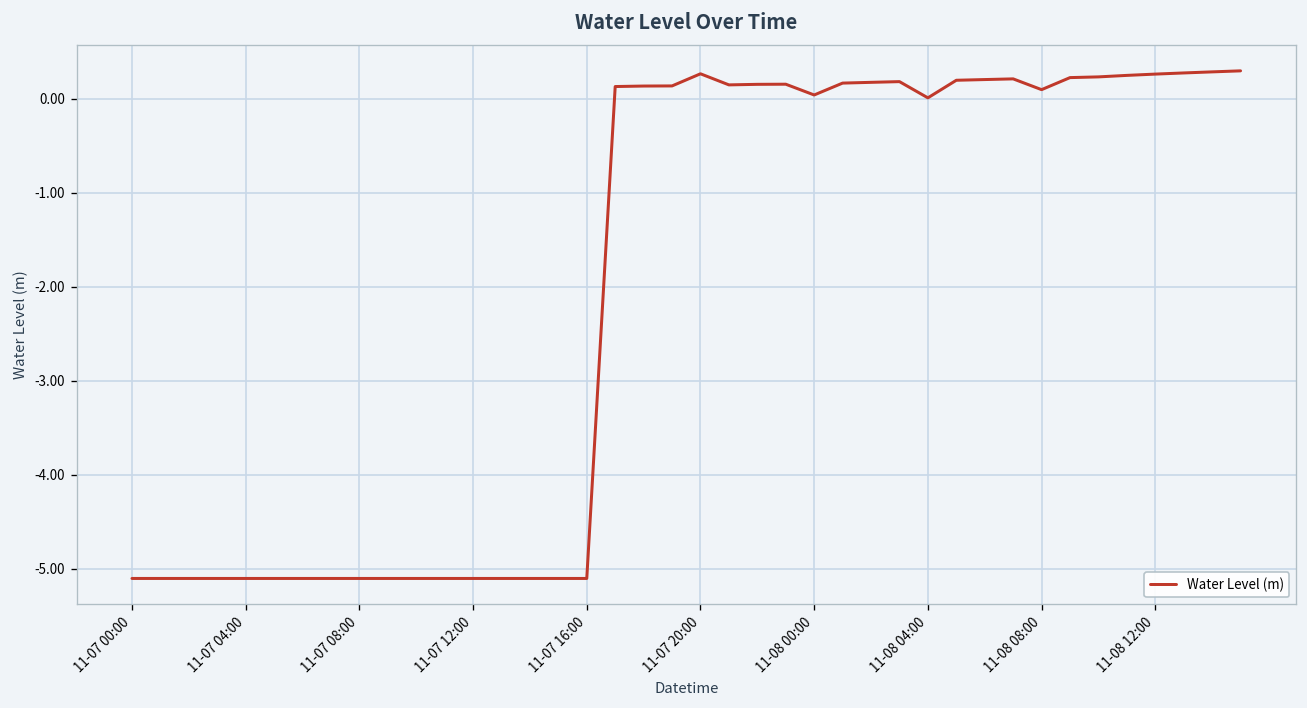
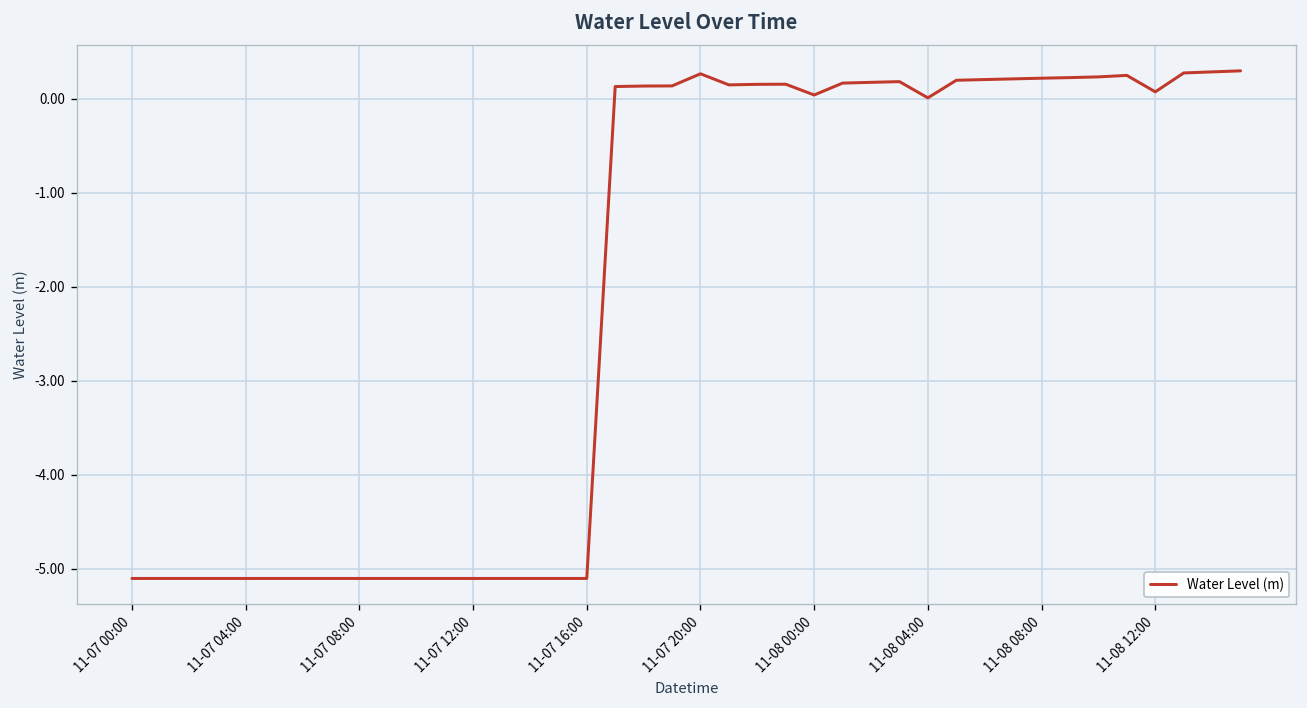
  {
    "11-07 00:00": -5.1,
    "11-07 04:00": -5.1,
    "11-07 08:00": -5.1,
    "11-07 12:00": -5.1,
    "11-07 16:00": -5.1,
    "11-07 20:00": 0.3,
    "11-08 00:00": 0.0,
    "11-08 04:00": 0.0,
-   "11-08 08:00": 0.1,
-   "11-08 12:00": 0.3
+   "11-08 08:00": 0.2,
+   "11-08 12:00": 0.1
  }
